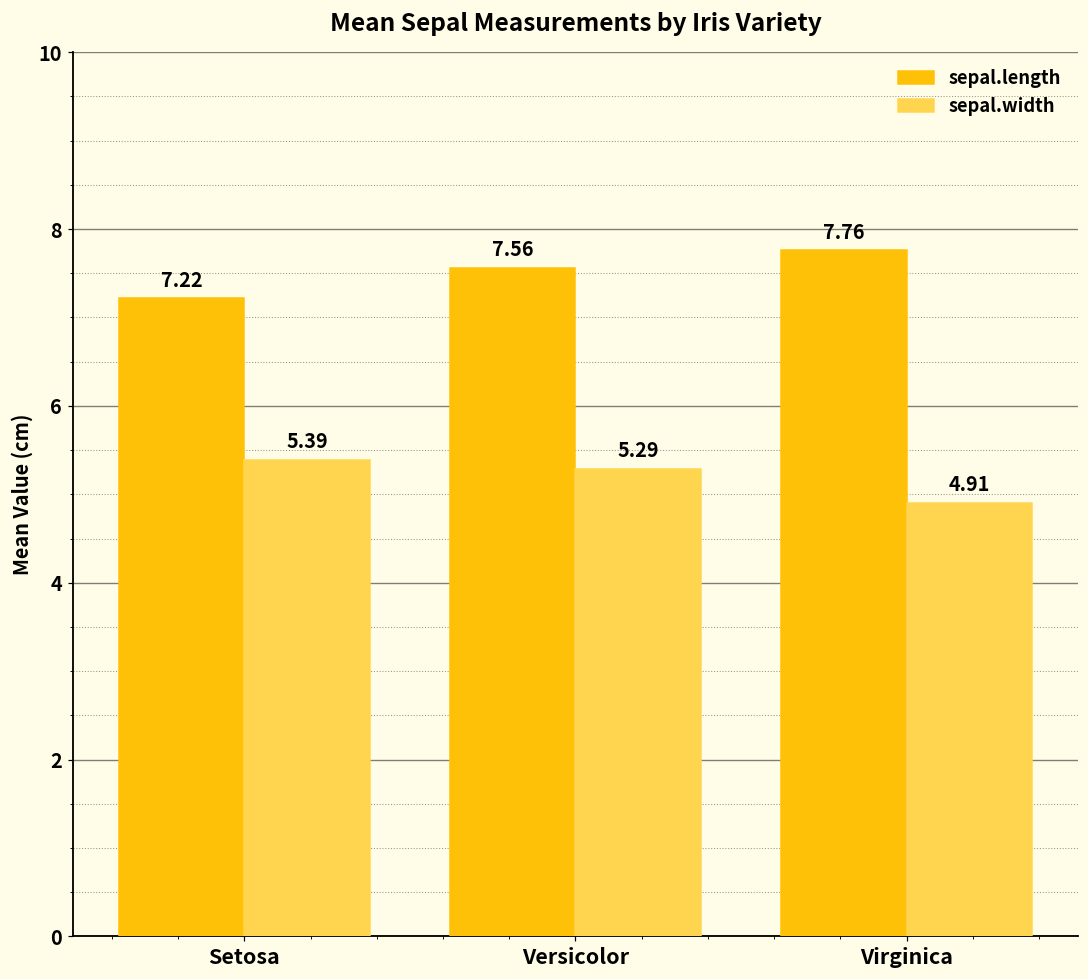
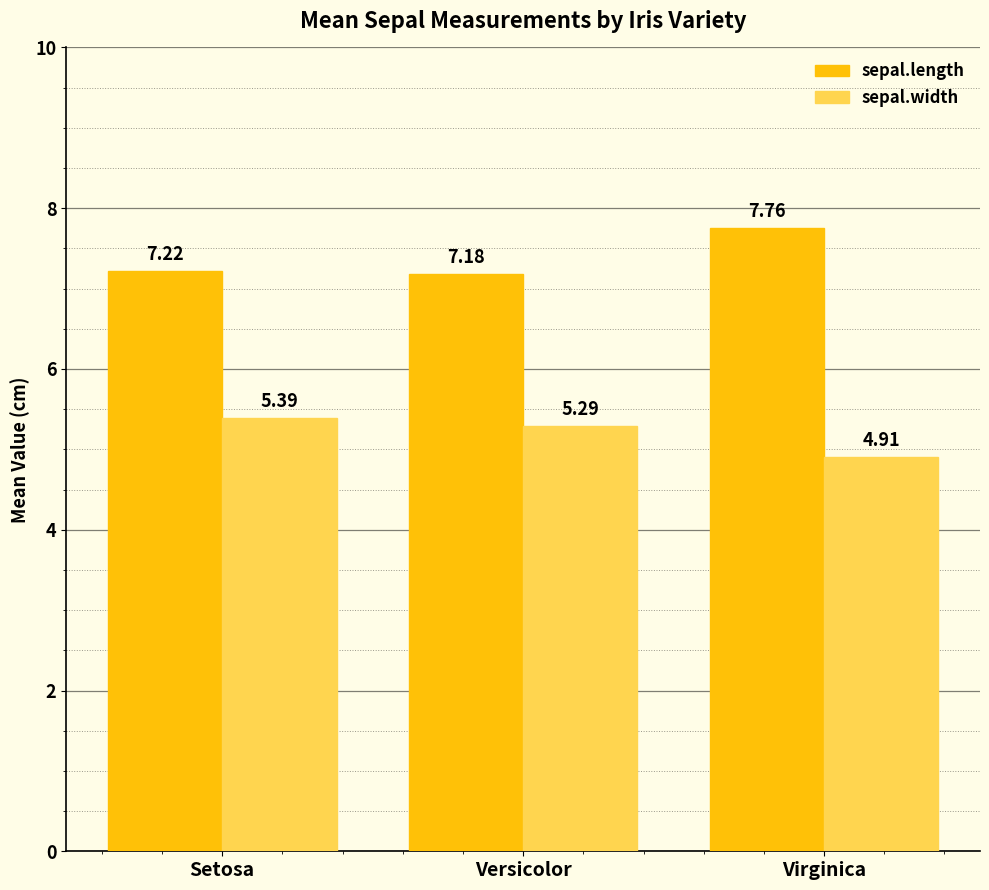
  {
    "sepal.length": {
      "Setosa": 7.22,
-     "Versicolor": 7.56,
+     "Versicolor": 7.18,
      "Virginica": 7.76
    },
    "sepal.width": {
      "Setosa": 5.39,
      "Versicolor": 5.29,
      "Virginica": 4.91
    }
  }
